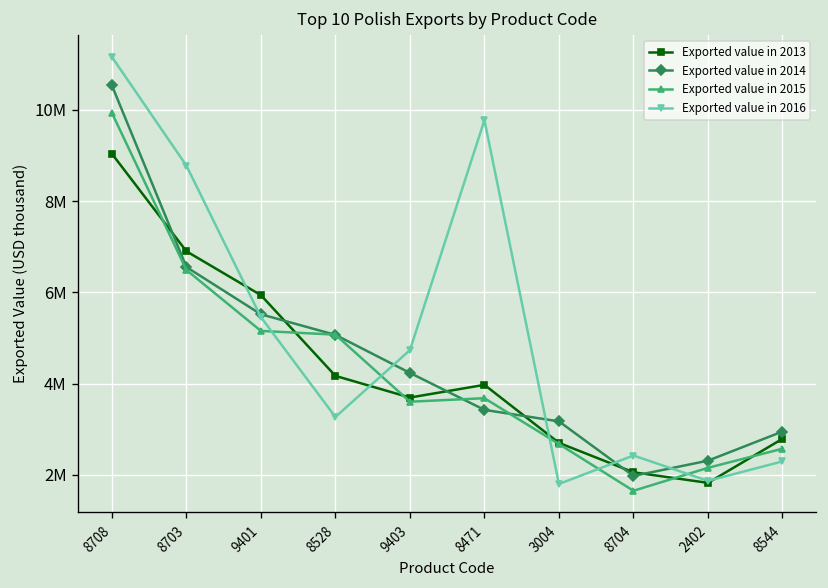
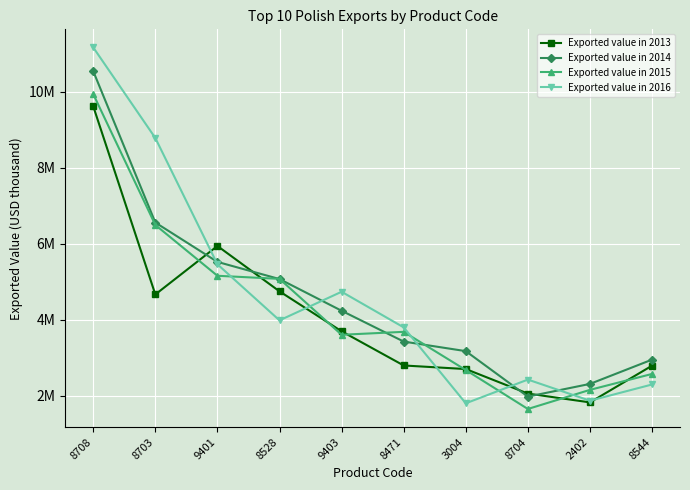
  {
    "Exported value in 2013": {
-     "8708": 9000000,
-     "8703": 6900000,
+     "8708": 9600000,
+     "8703": 4700000,
      "9401": 5900000,
-     "8528": 4200000,
+     "8528": 4700000,
      "9403": 3700000,
-     "8471": 4000000,
+     "8471": 2800000,
      "8704": 2100000,
      "8544": 2800000
    },
    "Exported value in 2016": {
      "8708": 11200000,
      "8703": 8800000,
-     "8528": 3300000,
+     "8528": 4000000,
      "9403": 4700000,
-     "8471": 9800000,
+     "8471": 3800000,
      "3004": 1800000,
      "8704": 2400000,
      "8544": 2300000
    }
  }
